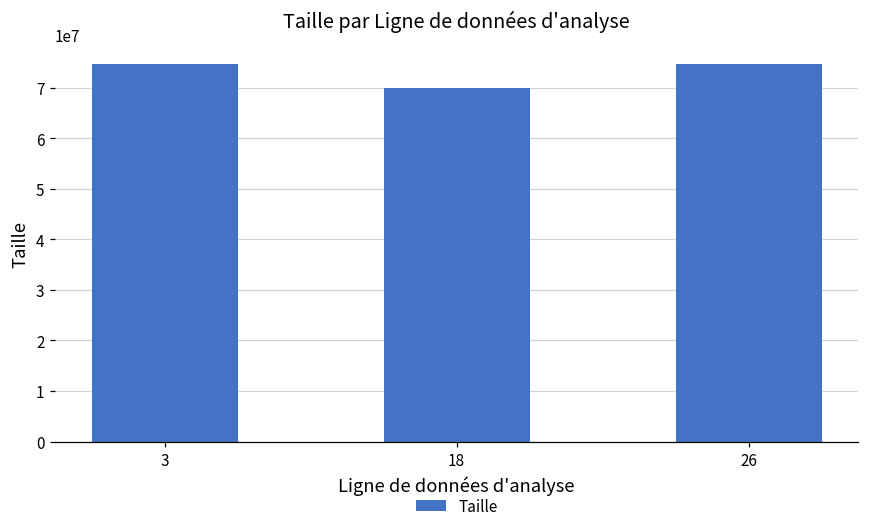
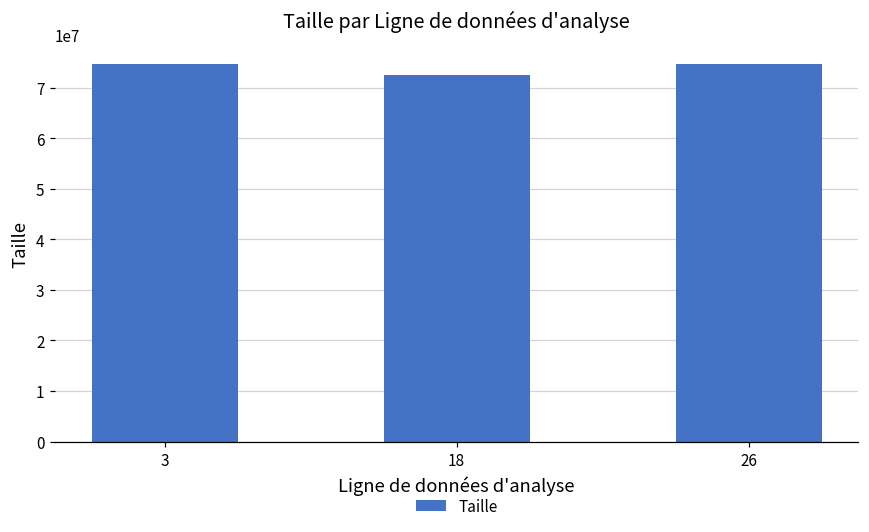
  {
    "3": 75000000,
-   "18": 70000000,
+   "18": 72000000,
    "26": 75000000
  }
